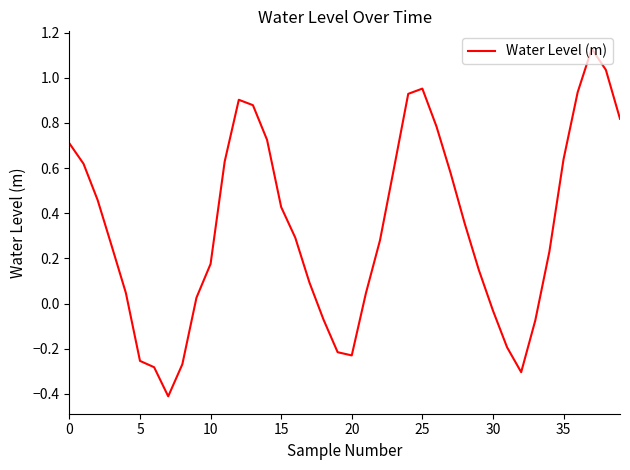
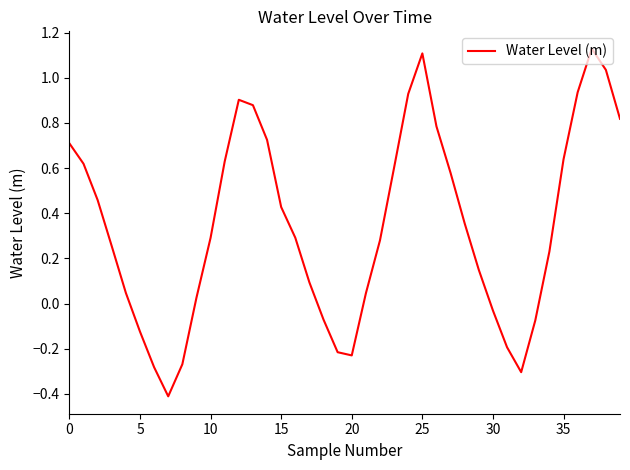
  {
    "0": 0.71,
-   "5": -0.25,
-   "10": 0.18,
+   "5": -0.12,
+   "10": 0.29,
    "15": 0.43,
    "20": -0.23,
-   "25": 0.95,
+   "25": 1.11,
    "30": -0.03,
    "35": 0.64
  }
